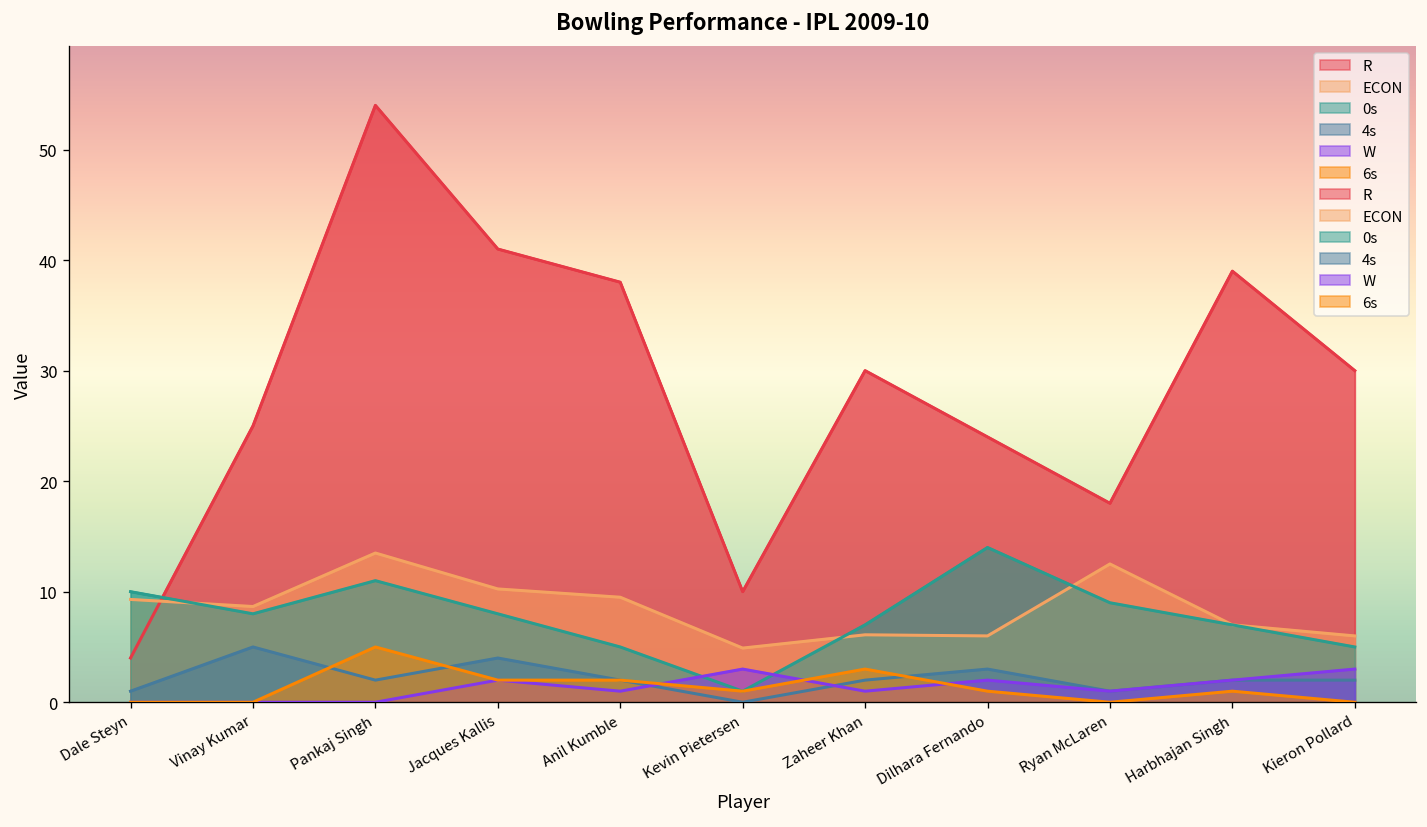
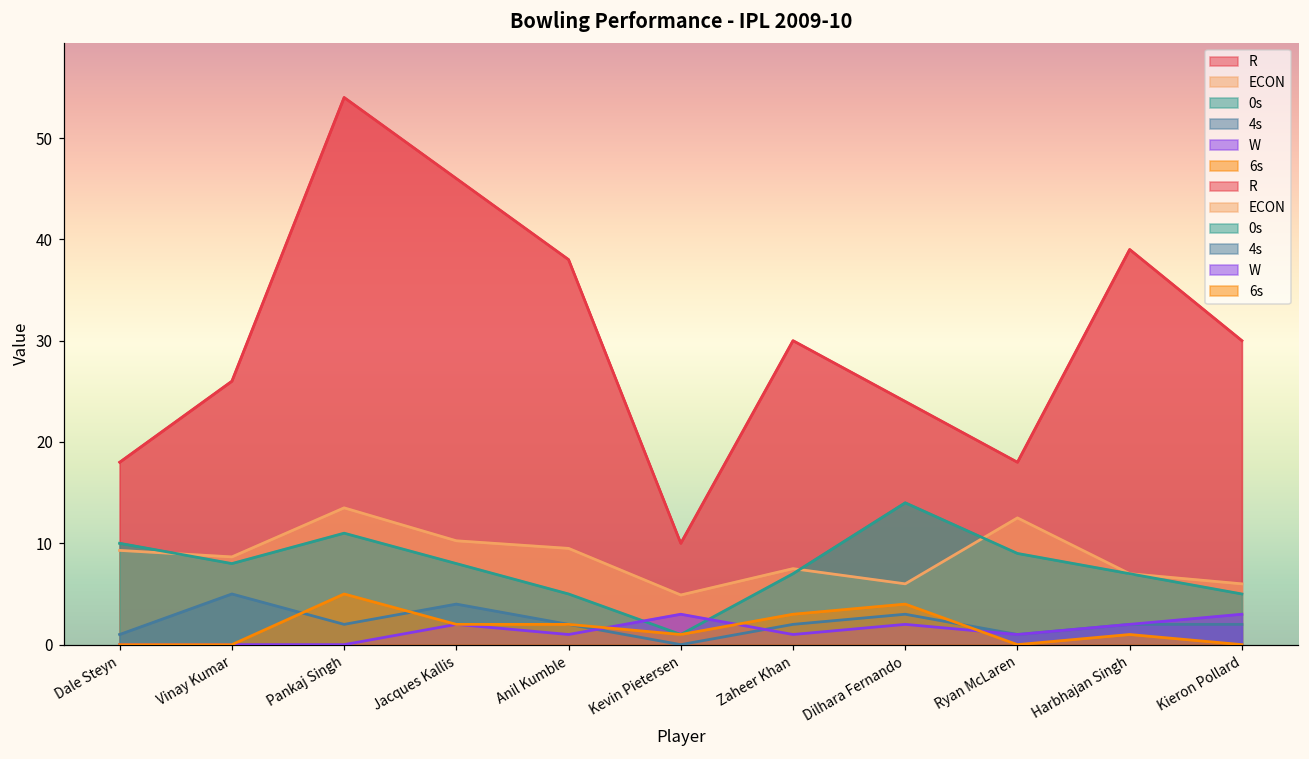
  {
    "R": {
-     "Dale Steyn": 4,
-     "Vinay Kumar": 25,
+     "Dale Steyn": 18,
+     "Vinay Kumar": 26,
      "Pankaj Singh": 54,
-     "Jacques Kallis": 41,
+     "Jacques Kallis": 46,
      "Anil Kumble": 38,
      "Kevin Pietersen": 10,
      "Zaheer Khan": 30,
      "Dilhara Fernando": 24,
      "Ryan McLaren": 18,
      "Harbhajan Singh": 39,
      "Kieron Pollard": 30
    },
    "ECON": {
      "Dale Steyn": 9,
      "Vinay Kumar": 9,
      "Pankaj Singh": 14,
      "Jacques Kallis": 10,
      "Anil Kumble": 10,
      "Kevin Pietersen": 5,
-     "Zaheer Khan": 6,
+     "Zaheer Khan": 8,
      "Dilhara Fernando": 6,
      "Ryan McLaren": 13,
      "Kieron Pollard": 6
    },
    "W": {
      "Pankaj Singh": 0,
      "Anil Kumble": 1,
      "Kevin Pietersen": 3,
      "Zaheer Khan": 1,
      "Dilhara Fernando": 2,
      "Kieron Pollard": 3
    },
    "6s": {
      "Pankaj Singh": 5,
      "Zaheer Khan": 3,
-     "Dilhara Fernando": 1,
+     "Dilhara Fernando": 4,
      "Ryan McLaren": 0,
      "Harbhajan Singh": 1,
      "Kieron Pollard": 0
    }
  }
